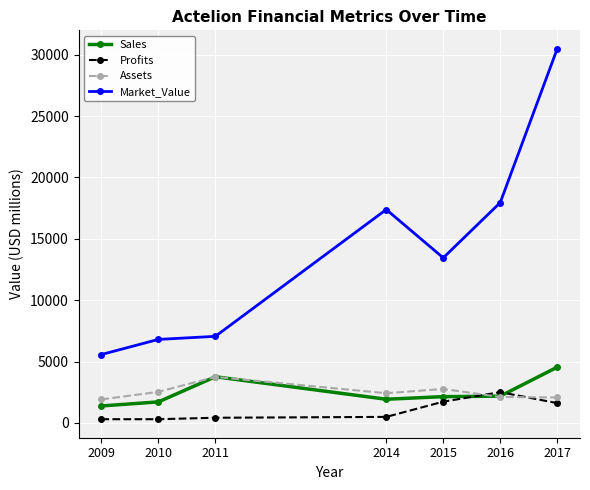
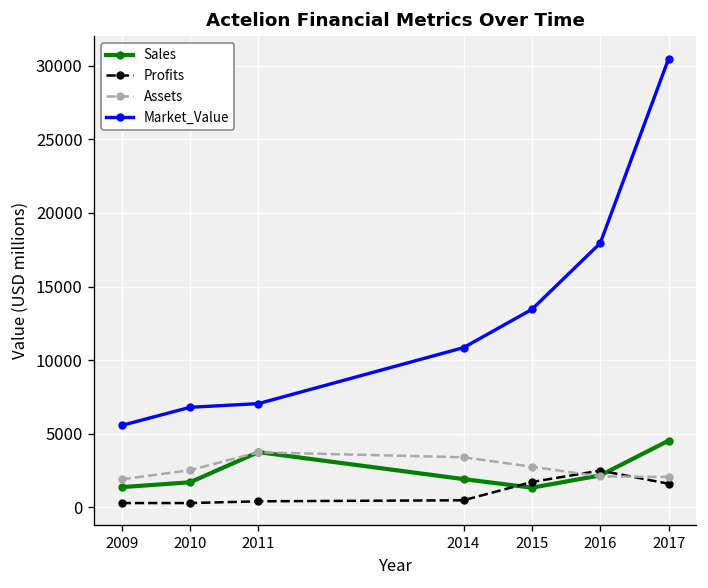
  {
    "Sales": {
      "2009": 1400,
      "2010": 1700,
      "2014": 1900,
-     "2015": 2100,
+     "2015": 1300,
      "2017": 4500
    },
    "Profits": {
      "2009": 300,
      "2010": 300,
      "2011": 400,
      "2014": 500,
      "2015": 1700,
      "2016": 2500,
      "2017": 1600
    },
    "Assets": {
      "2009": 1900,
      "2010": 2500,
-     "2014": 2400,
+     "2014": 3400,
      "2015": 2800,
      "2017": 2100
    },
    "Market_Value": {
      "2009": 5600,
      "2010": 6800,
      "2011": 7100,
-     "2014": 17400,
+     "2014": 10900,
      "2015": 13400,
      "2016": 17900,
      "2017": 30500
    }
  }
